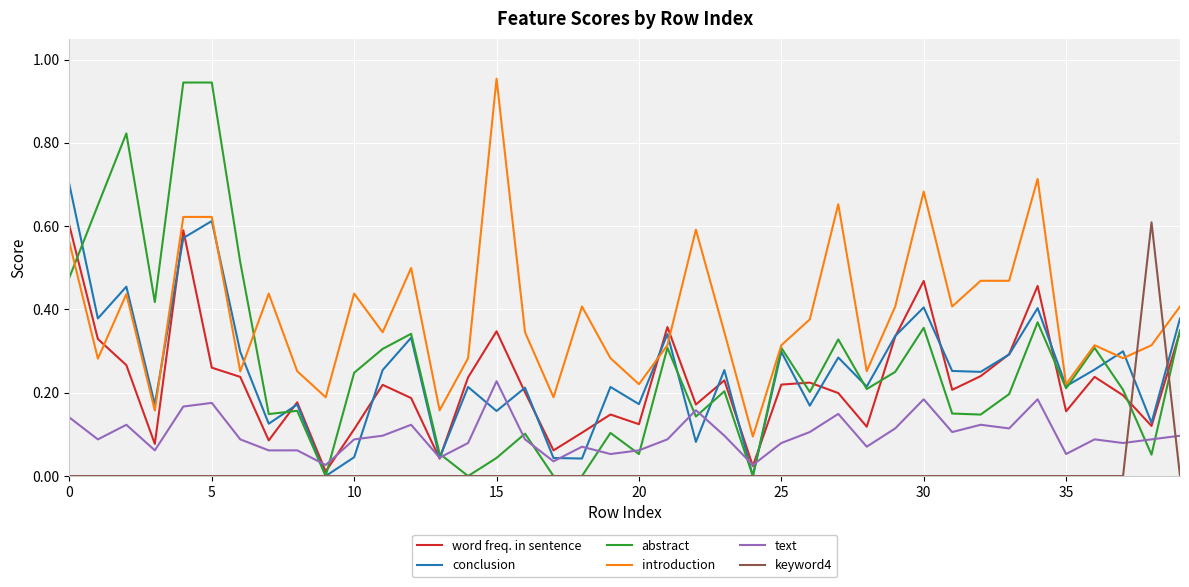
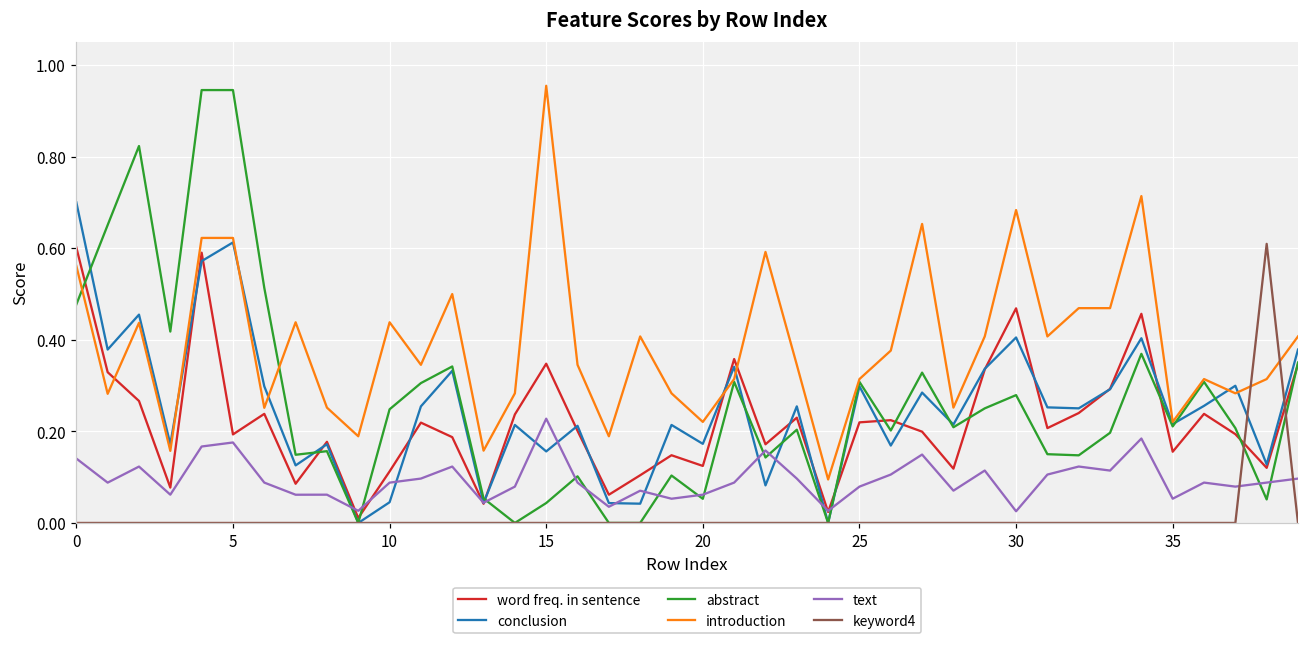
  {
    "word freq. in sentence": {
      "0": 0.60,
-     "5": 0.26,
+     "5": 0.19,
      "10": 0.11,
      "15": 0.35,
      "20": 0.12,
      "25": 0.22,
      "30": 0.47,
      "35": 0.16
    },
    "conclusion": {
      "0": 0.70,
      "5": 0.61,
      "10": 0.05,
      "15": 0.16,
      "20": 0.17,
      "25": 0.30,
      "30": 0.40
    },
    "abstract": {
      "0": 0.48,
      "5": 0.95,
      "10": 0.25,
      "15": 0.04,
      "20": 0.05,
-     "30": 0.36
+     "30": 0.28
    },
    "introduction": {
      "0": 0.56,
      "5": 0.62,
      "10": 0.44,
      "15": 0.95,
      "20": 0.22,
      "30": 0.68
    },
    "text": {
      "0": 0.14,
      "5": 0.18,
      "10": 0.09,
      "15": 0.23,
      "20": 0.06,
      "25": 0.08,
-     "30": 0.18,
+     "30": 0.03,
      "35": 0.05
    },
    "keyword4": {
      "0": 0.00,
      "5": 0.00,
      "10": 0.00,
      "15": 0.00,
      "20": 0.00,
      "25": 0.00,
      "30": 0.00,
      "35": 0.00
    }
  }
